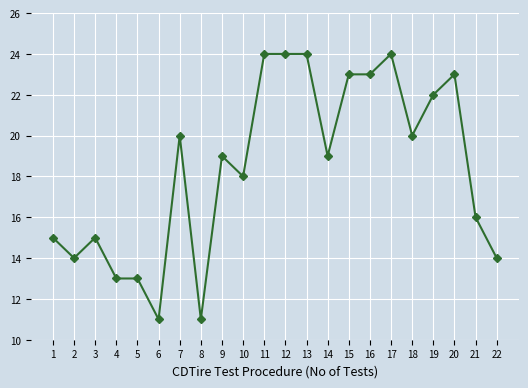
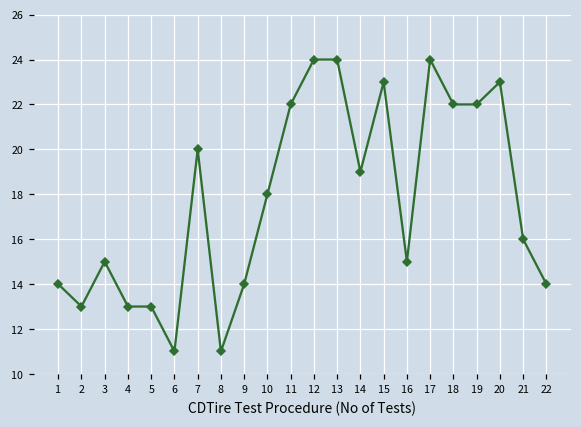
  {
-   "1": 15,
-   "2": 14,
+   "1": 14,
+   "2": 13,
    "3": 15,
    "4": 13,
    "5": 13,
    "6": 11,
    "7": 20,
    "8": 11,
-   "9": 19,
+   "9": 14,
    "10": 18,
-   "11": 24,
+   "11": 22,
    "12": 24,
    "13": 24,
    "14": 19,
    "15": 23,
-   "16": 23,
+   "16": 15,
    "17": 24,
-   "18": 20,
+   "18": 22,
    "19": 22,
    "20": 23,
    "21": 16,
    "22": 14
  }
